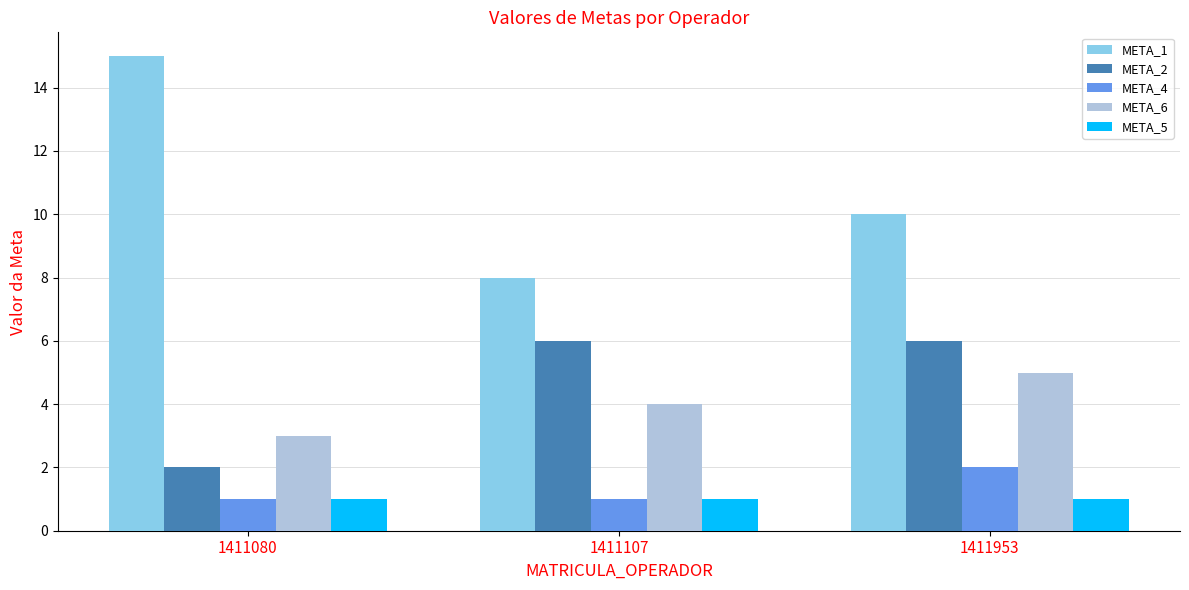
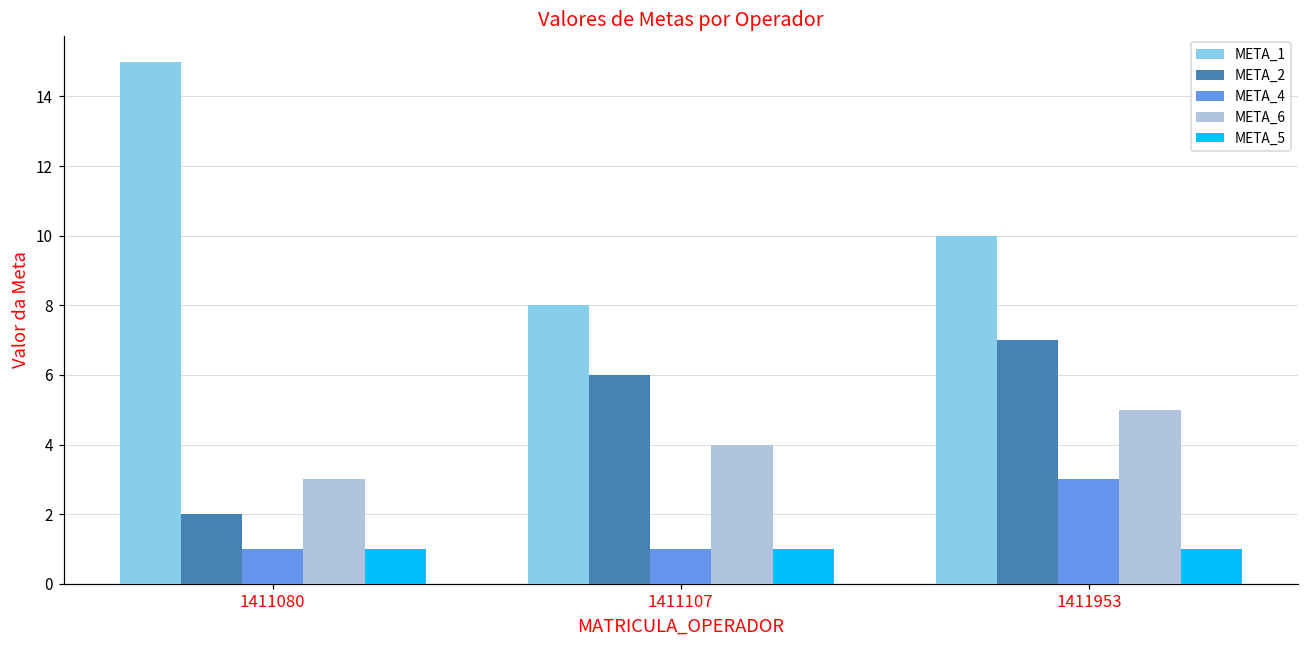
  {
    "META_2": {
      "1411080": 2,
      "1411107": 6,
-     "1411953": 6
+     "1411953": 7
    },
    "META_4": {
      "1411080": 1,
      "1411107": 1,
-     "1411953": 2
+     "1411953": 3
    },
    "META_5": {
      "1411080": 1,
      "1411107": 1,
      "1411953": 1
    }
  }
